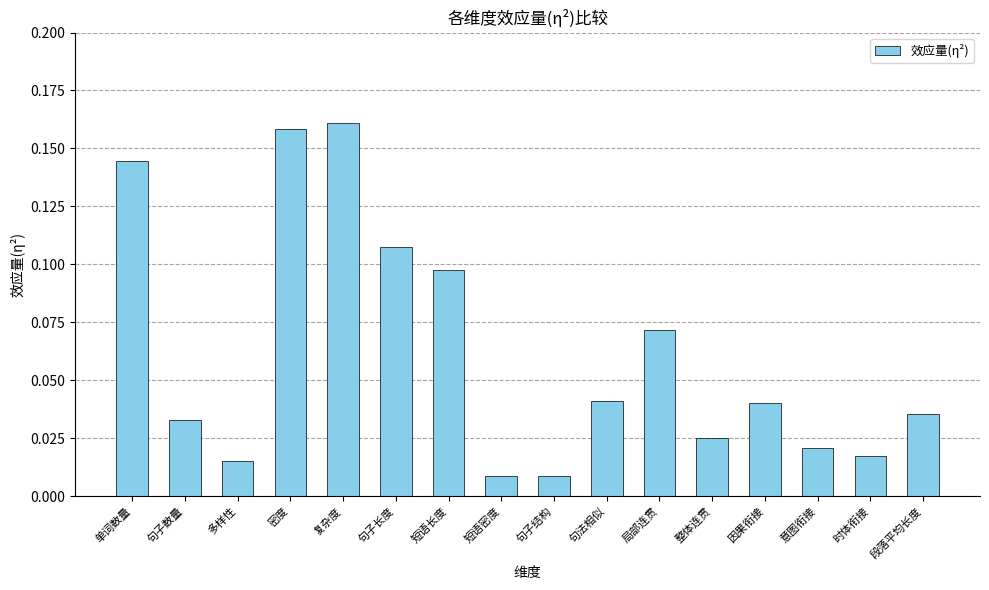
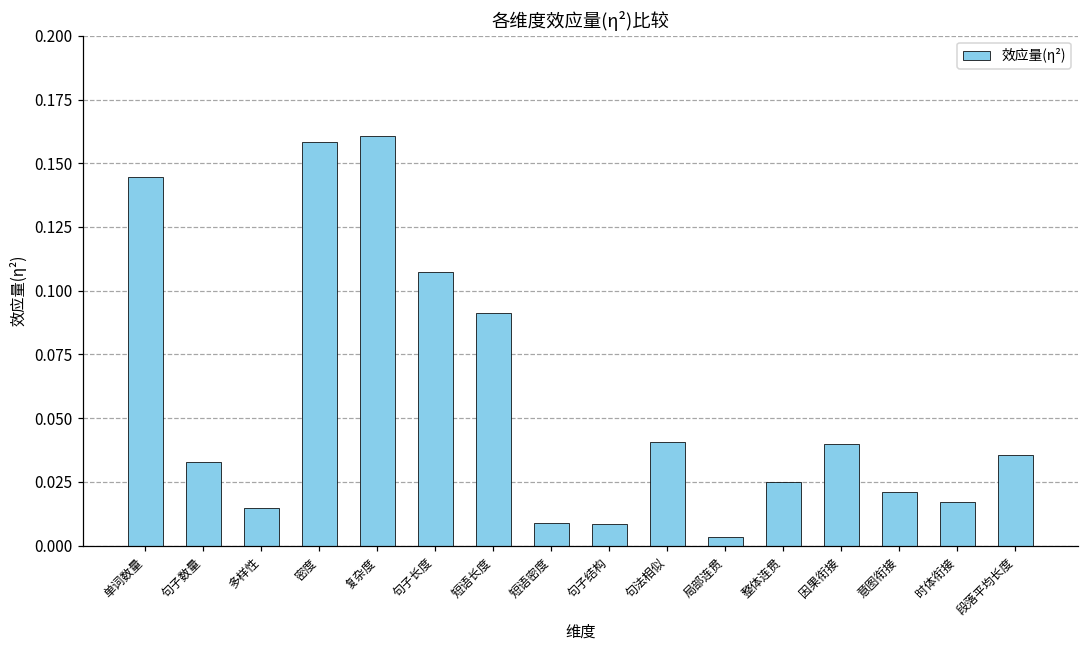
  {
    "单词数量": 0.145,
    "句子数量": 0.033,
    "多样性": 0.015,
    "密度": 0.158,
    "复杂度": 0.161,
    "句子长度": 0.107,
-   "短语长度": 0.097,
+   "短语长度": 0.091,
    "短语密度": 0.009,
    "句子结构": 0.009,
    "句法相似": 0.041,
-   "局部连贯": 0.072,
+   "局部连贯": 0.004,
    "整体连贯": 0.025,
    "因果衔接": 0.040,
    "意图衔接": 0.021,
    "时体衔接": 0.017,
    "段落平均长度": 0.035
  }
